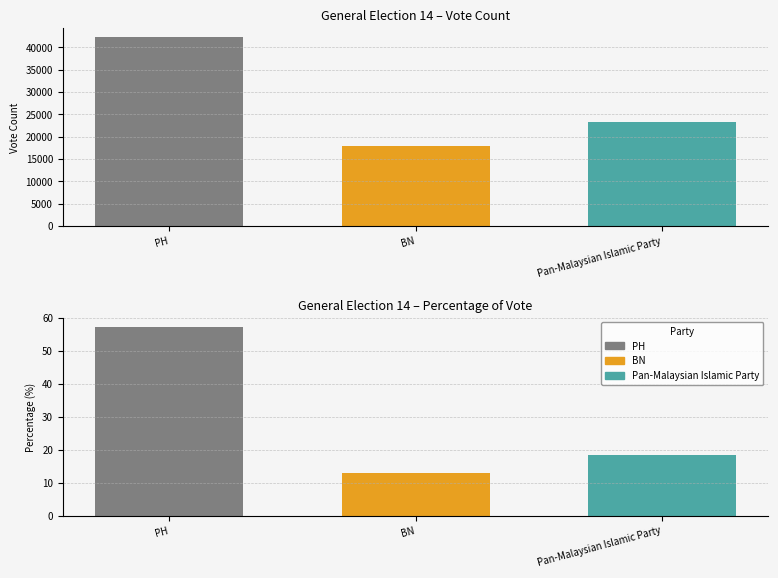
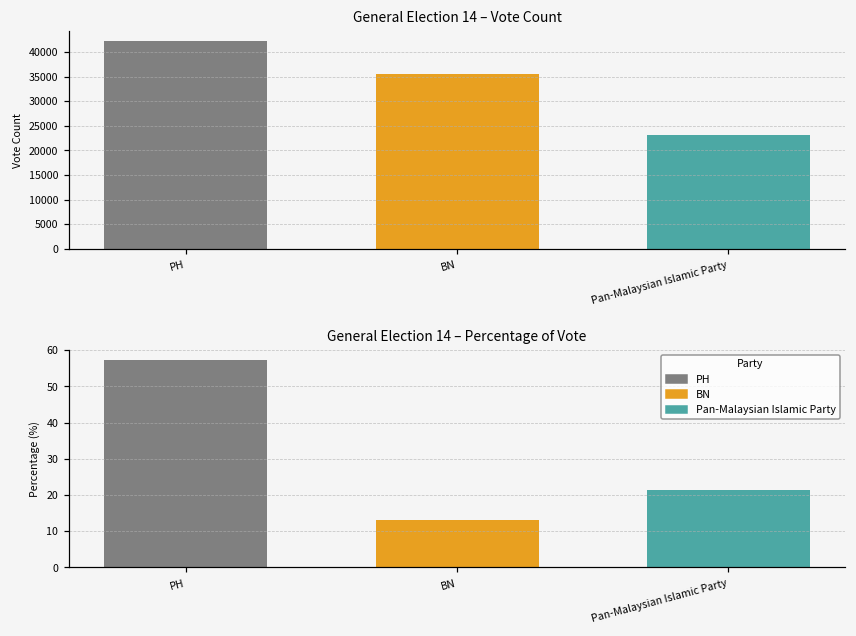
  {
    "General Election 14 – Vote Count": {
      "PH": 42000,
-     "BN": 18000,
+     "BN": 35000,
      "Pan-Malaysian Islamic Party": 23000
    },
    "General Election 14 – Percentage of Vote": {
      "PH": 57,
      "BN": 13,
-     "Pan-Malaysian Islamic Party": 18
+     "Pan-Malaysian Islamic Party": 21
    }
  }
